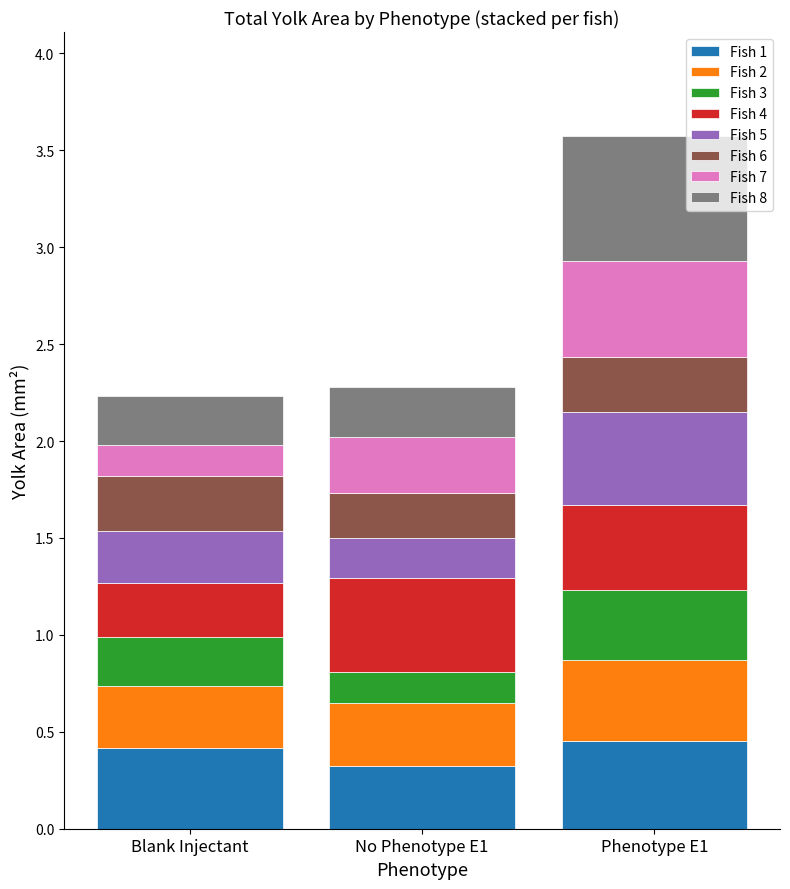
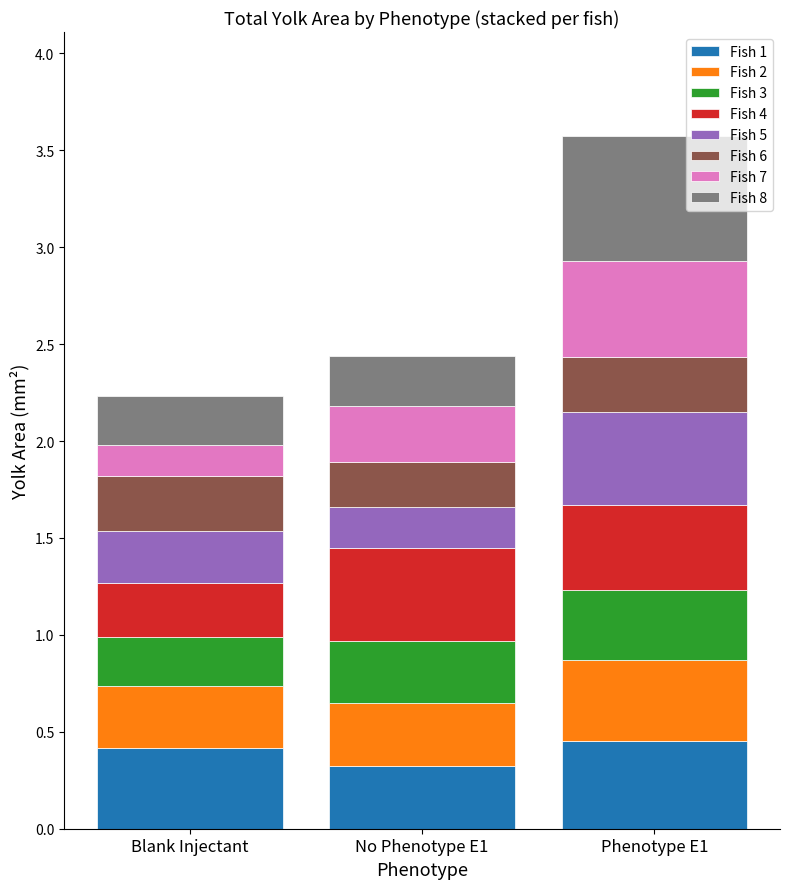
  {
    "Fish 1": {
      "Blank Injectant": 0.42,
      "No Phenotype E1": 0.32,
      "Phenotype E1": 0.45
    },
    "Fish 2": {
      "Blank Injectant": 0.32,
      "No Phenotype E1": 0.33,
      "Phenotype E1": 0.42
    },
    "Fish 3": {
      "Blank Injectant": 0.25,
-     "No Phenotype E1": 0.16,
+     "No Phenotype E1": 0.32,
      "Phenotype E1": 0.36
    },
    "Fish 4": {
      "Blank Injectant": 0.28,
      "No Phenotype E1": 0.48,
      "Phenotype E1": 0.44
    },
    "Fish 5": {
      "Blank Injectant": 0.27,
      "No Phenotype E1": 0.21,
      "Phenotype E1": 0.48
    },
    "Fish 6": {
      "Blank Injectant": 0.28,
      "No Phenotype E1": 0.23,
      "Phenotype E1": 0.28
    },
    "Fish 7": {
      "Blank Injectant": 0.16,
      "No Phenotype E1": 0.29,
      "Phenotype E1": 0.50
    },
    "Fish 8": {
      "Blank Injectant": 0.25,
      "No Phenotype E1": 0.26,
      "Phenotype E1": 0.64
    }
  }
